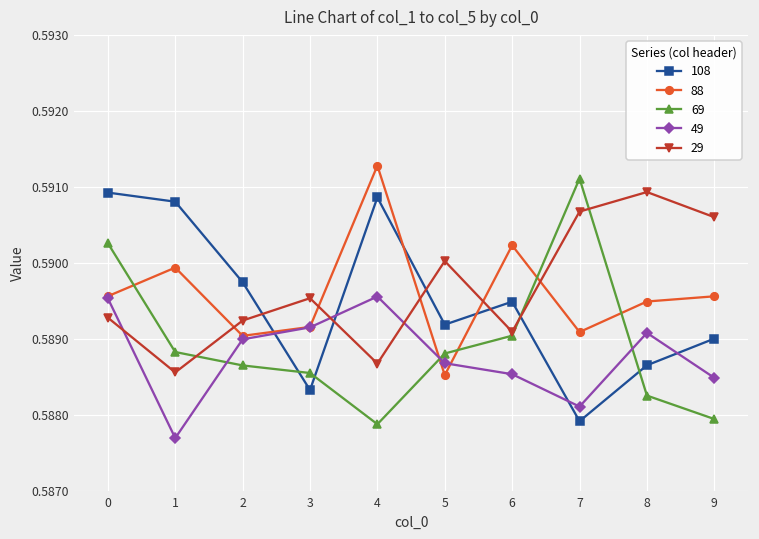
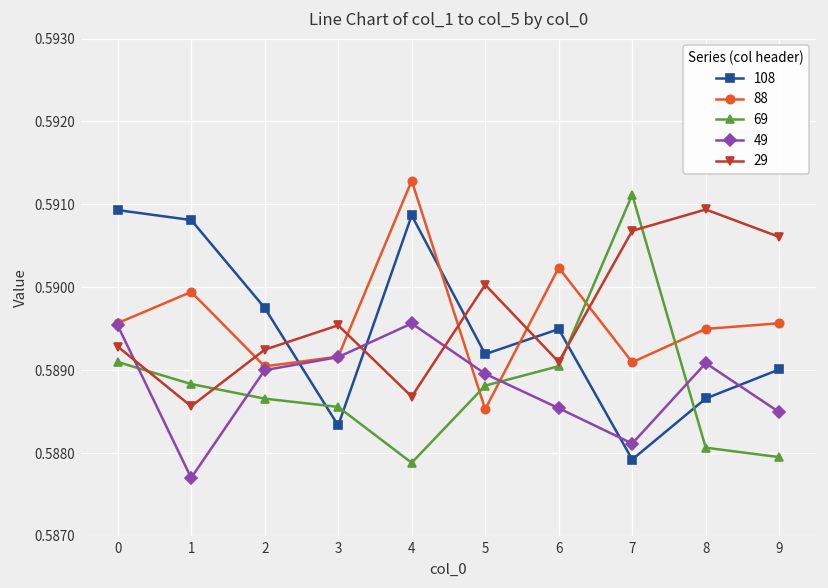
  {
    "108": {
      "0": 0.5909,
      "1": 0.5908,
      "2": 0.5898,
      "3": 0.5883,
      "4": 0.5909,
      "5": 0.5892,
      "6": 0.5895,
      "7": 0.5879,
      "8": 0.5887,
      "9": 0.5890
    },
    "69": {
-     "0": 0.5903,
+     "0": 0.5891,
      "1": 0.5888,
      "2": 0.5887,
      "3": 0.5886,
      "4": 0.5879,
      "5": 0.5888,
      "6": 0.5890,
      "7": 0.5911,
-     "8": 0.5883,
+     "8": 0.5881,
      "9": 0.5880
    },
    "49": {
      "1": 0.5877,
      "2": 0.5890,
      "4": 0.5896,
-     "5": 0.5887,
+     "5": 0.5890,
      "6": 0.5885,
      "7": 0.5881,
      "8": 0.5891,
      "9": 0.5885
    }
  }
